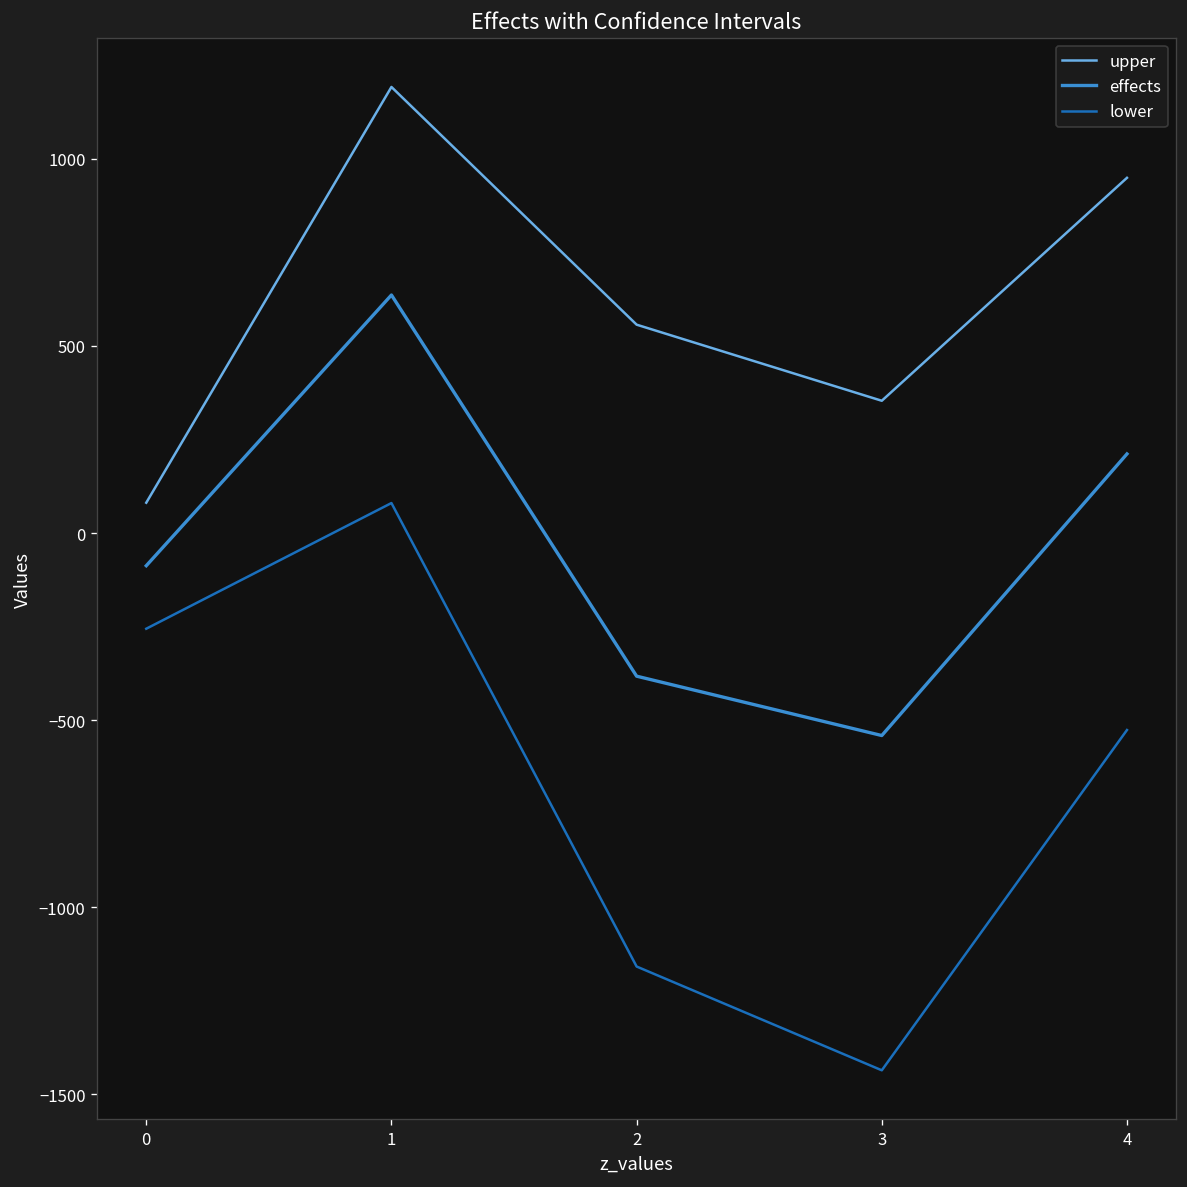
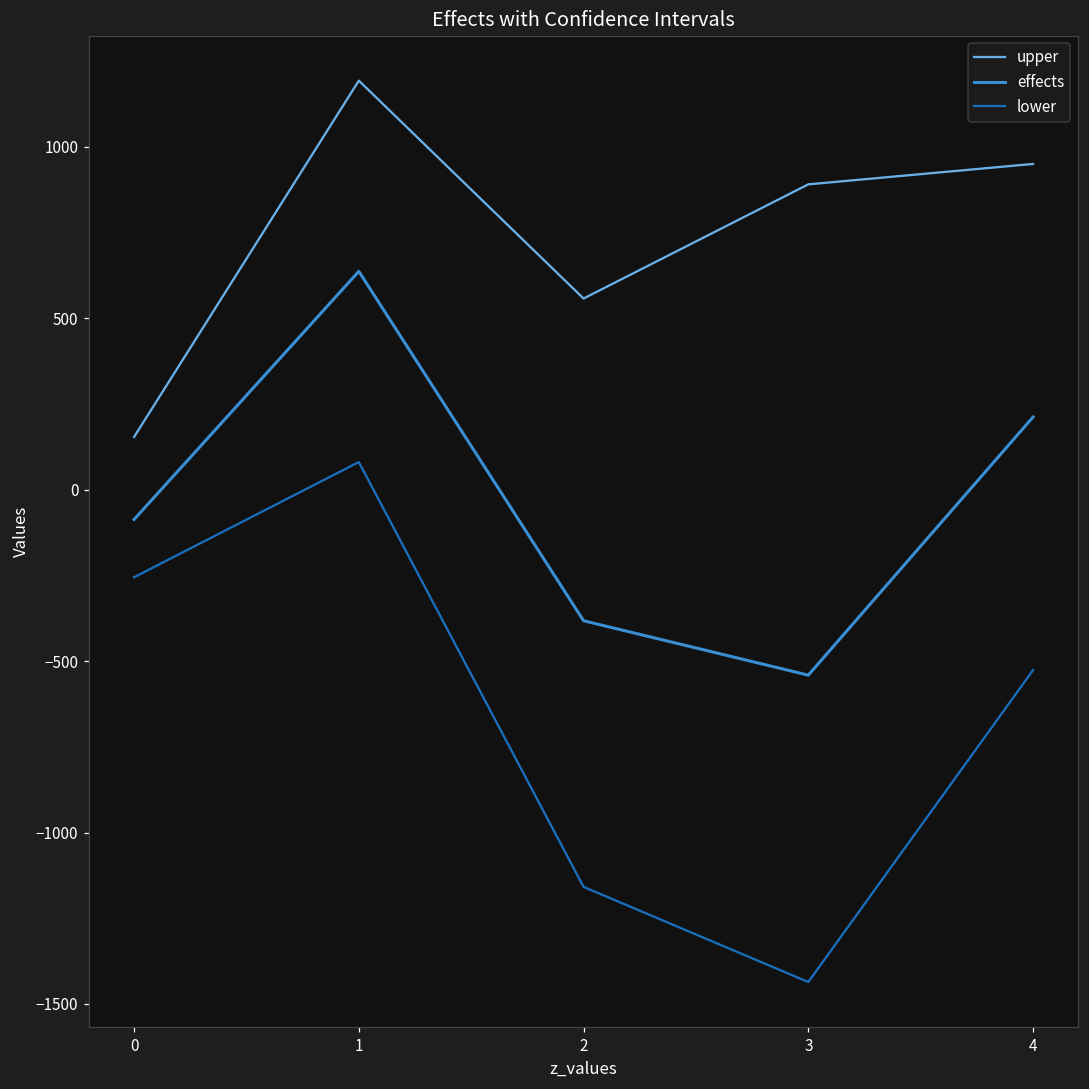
  {
    "upper": {
-     "0": 80,
+     "0": 150,
      "1": 1190,
      "2": 560,
-     "3": 350,
+     "3": 890,
      "4": 950
    }
  }
